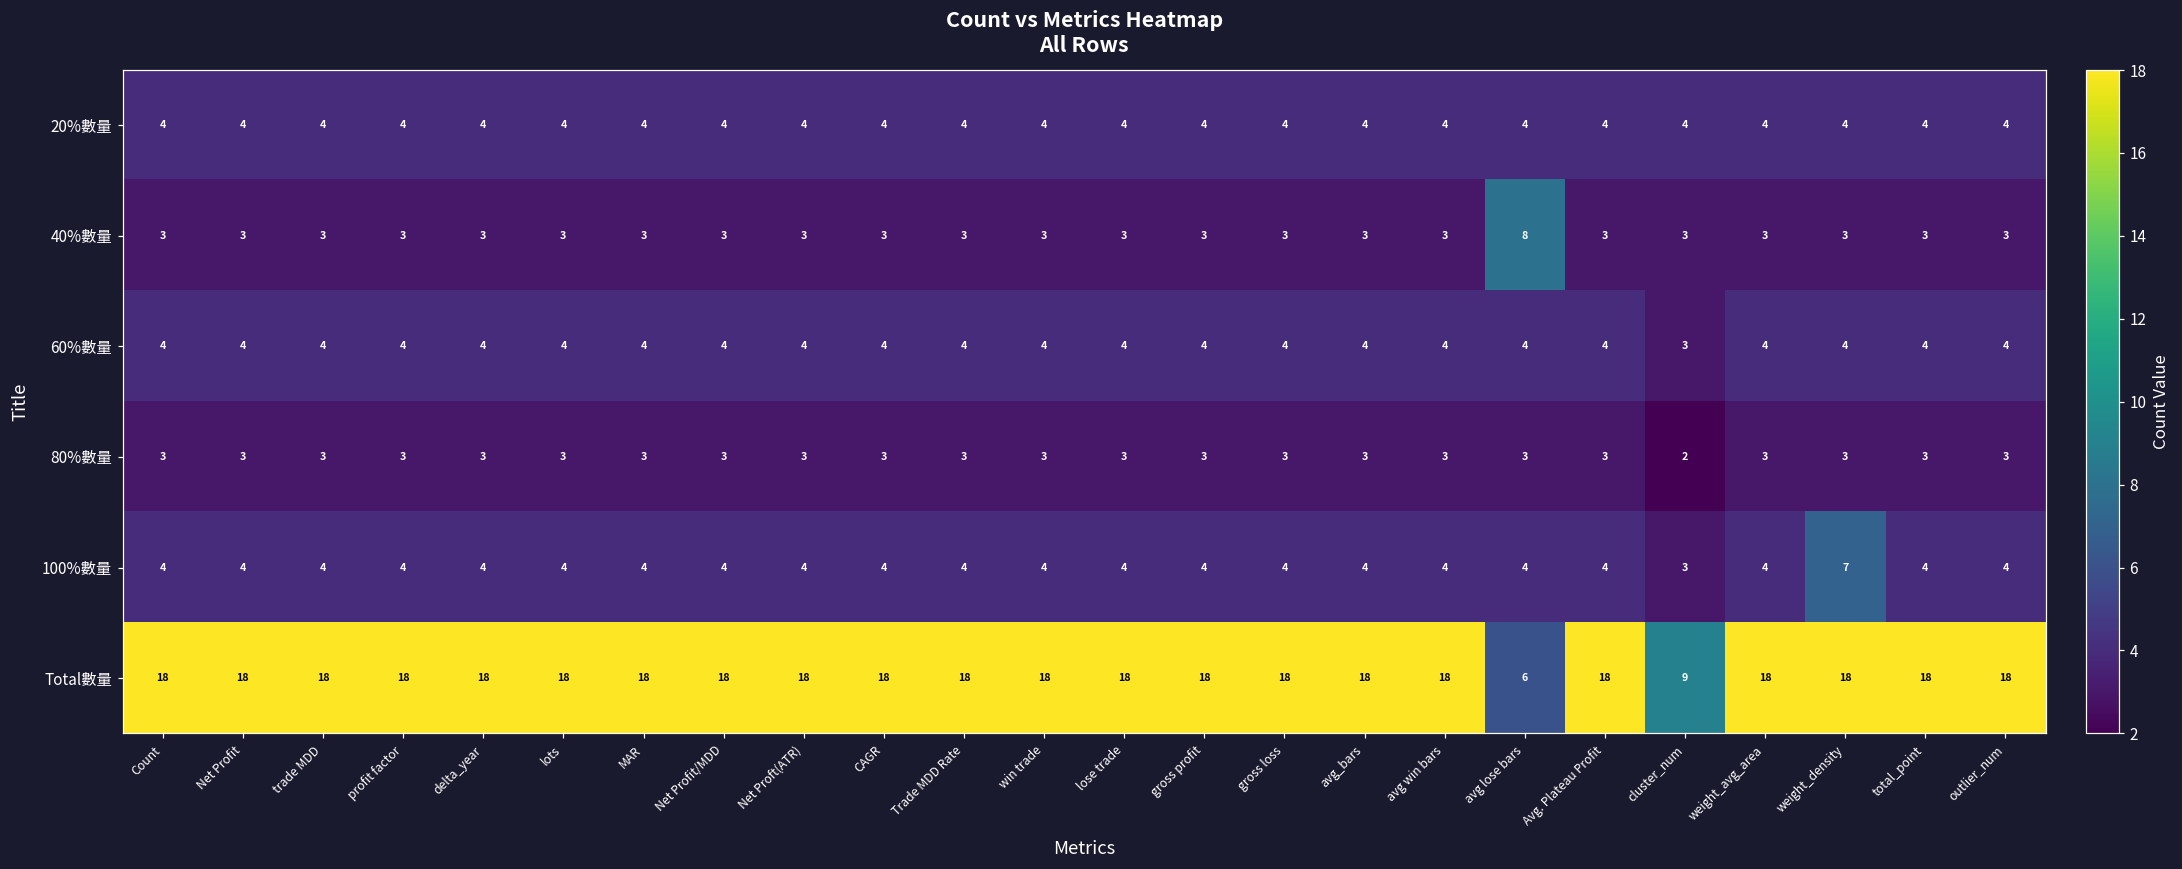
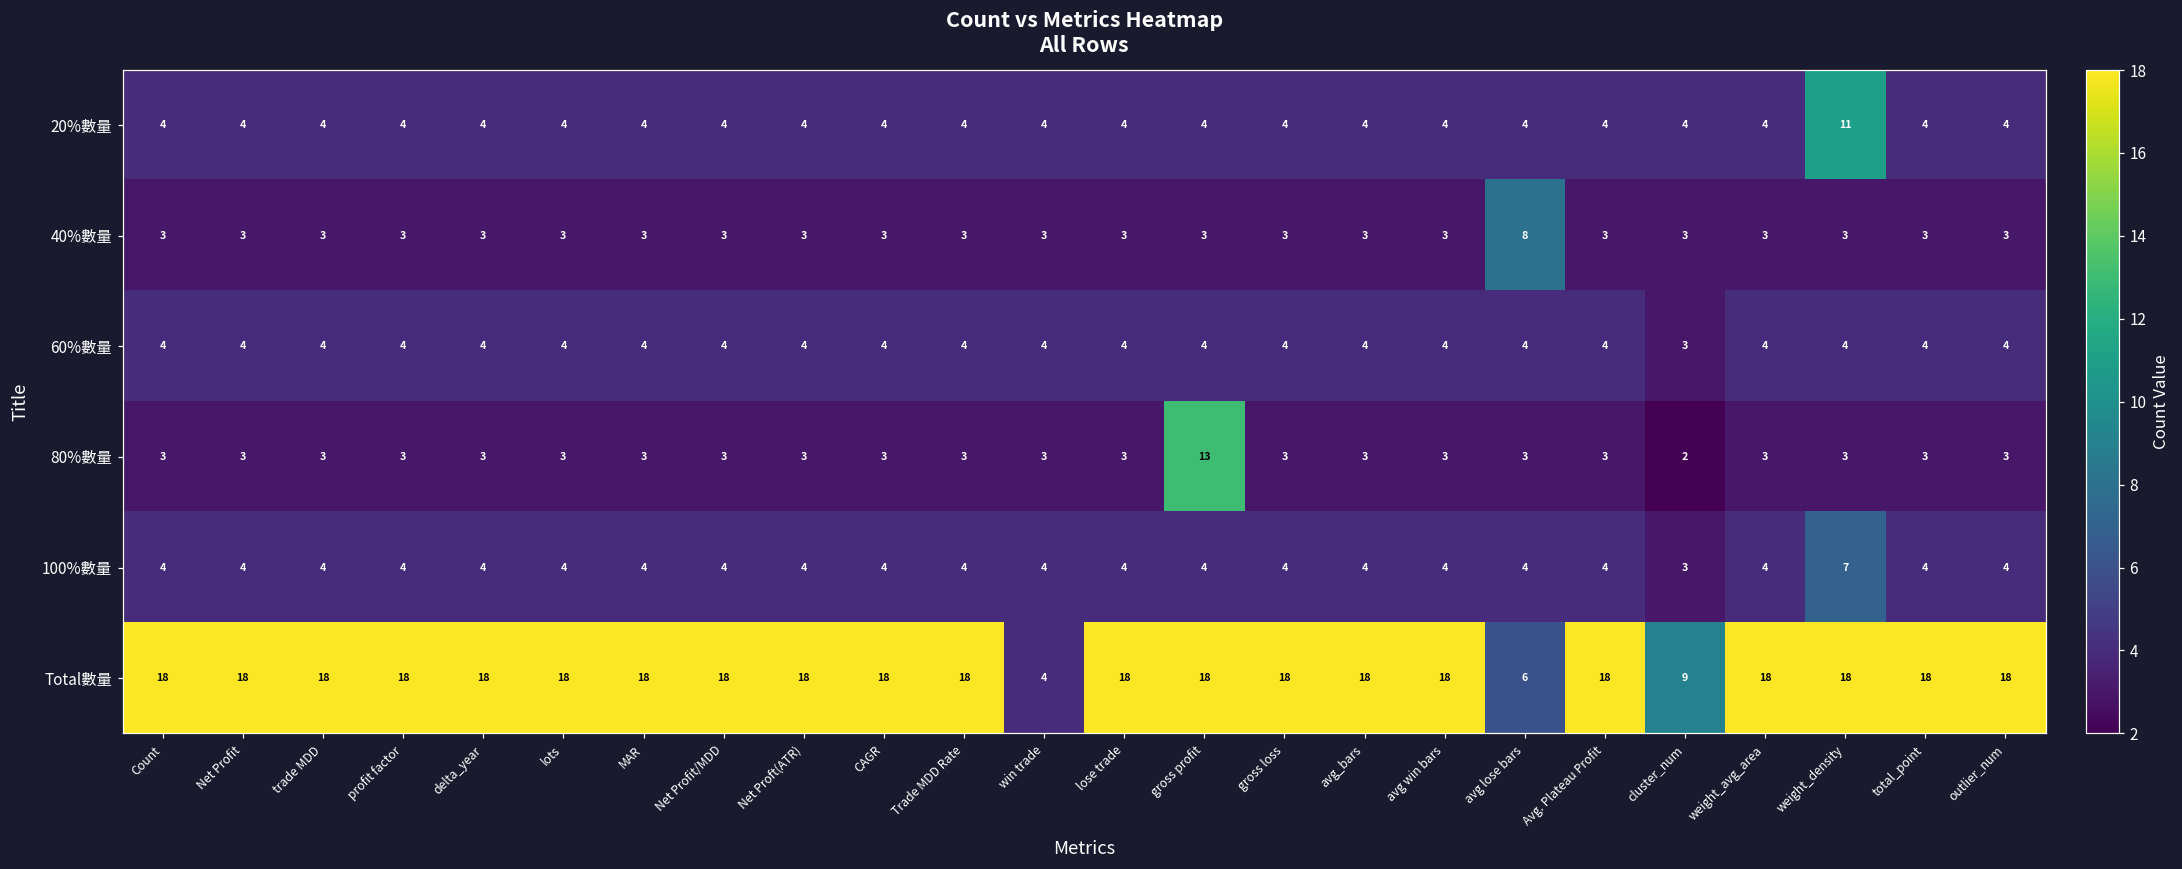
  {
    "20%數量": {
      "Count": 4,
      "Net Profit": 4,
      "trade MDD": 4,
      "profit factor": 4,
      "delta_year": 4,
      "lots": 4,
      "MAR": 4,
      "Net Profit/MDD": 4,
      "Net Proft(ATR)": 4,
      "CAGR": 4,
      "Trade MDD Rate": 4,
      "win trade": 4,
      "lose trade": 4,
      "gross profit": 4,
      "gross loss": 4,
      "avg_bars": 4,
      "avg win bars": 4,
      "avg lose bars": 4,
      "Avg. Plateau Profit": 4,
      "cluster_num": 4,
      "weight_avg_area": 4,
-     "weight_density": 4,
+     "weight_density": 11,
      "total_point": 4,
      "outlier_num": 4
    },
    "40%數量": {
      "Count": 3,
      "Net Profit": 3,
      "trade MDD": 3,
      "profit factor": 3,
      "delta_year": 3,
      "lots": 3,
      "MAR": 3,
      "Net Profit/MDD": 3,
      "Net Proft(ATR)": 3,
      "CAGR": 3,
      "Trade MDD Rate": 3,
      "win trade": 3,
      "lose trade": 3,
      "gross profit": 3,
      "gross loss": 3,
      "avg_bars": 3,
      "avg win bars": 3,
      "avg lose bars": 8,
      "Avg. Plateau Profit": 3,
      "cluster_num": 3,
      "weight_avg_area": 3,
      "weight_density": 3,
      "total_point": 3,
      "outlier_num": 3
    },
    "60%數量": {
      "Count": 4,
      "Net Profit": 4,
      "trade MDD": 4,
      "profit factor": 4,
      "delta_year": 4,
      "lots": 4,
      "MAR": 4,
      "Net Profit/MDD": 4,
      "Net Proft(ATR)": 4,
      "CAGR": 4,
      "Trade MDD Rate": 4,
      "win trade": 4,
      "lose trade": 4,
      "gross profit": 4,
      "gross loss": 4,
      "avg_bars": 4,
      "avg win bars": 4,
      "avg lose bars": 4,
      "Avg. Plateau Profit": 4,
      "cluster_num": 3,
      "weight_avg_area": 4,
      "weight_density": 4,
      "total_point": 4,
      "outlier_num": 4
    },
    "80%數量": {
      "Count": 3,
      "Net Profit": 3,
      "trade MDD": 3,
      "profit factor": 3,
      "delta_year": 3,
      "lots": 3,
      "MAR": 3,
      "Net Profit/MDD": 3,
      "Net Proft(ATR)": 3,
      "CAGR": 3,
      "Trade MDD Rate": 3,
      "win trade": 3,
      "lose trade": 3,
-     "gross profit": 3,
+     "gross profit": 13,
      "gross loss": 3,
      "avg_bars": 3,
      "avg win bars": 3,
      "avg lose bars": 3,
      "Avg. Plateau Profit": 3,
      "cluster_num": 2,
      "weight_avg_area": 3,
      "weight_density": 3,
      "total_point": 3,
      "outlier_num": 3
    },
    "100%數量": {
      "Count": 4,
      "Net Profit": 4,
      "trade MDD": 4,
      "profit factor": 4,
      "delta_year": 4,
      "lots": 4,
      "MAR": 4,
      "Net Profit/MDD": 4,
      "Net Proft(ATR)": 4,
      "CAGR": 4,
      "Trade MDD Rate": 4,
      "win trade": 4,
      "lose trade": 4,
      "gross profit": 4,
      "gross loss": 4,
      "avg_bars": 4,
      "avg win bars": 4,
      "avg lose bars": 4,
      "Avg. Plateau Profit": 4,
      "cluster_num": 3,
      "weight_avg_area": 4,
      "weight_density": 7,
      "total_point": 4,
      "outlier_num": 4
    },
    "Total數量": {
      "Count": 18,
      "Net Profit": 18,
      "trade MDD": 18,
      "profit factor": 18,
      "delta_year": 18,
      "lots": 18,
      "MAR": 18,
      "Net Profit/MDD": 18,
      "Net Proft(ATR)": 18,
      "CAGR": 18,
      "Trade MDD Rate": 18,
-     "win trade": 18,
+     "win trade": 4,
      "lose trade": 18,
      "gross profit": 18,
      "gross loss": 18,
      "avg_bars": 18,
      "avg win bars": 18,
      "avg lose bars": 6,
      "Avg. Plateau Profit": 18,
      "cluster_num": 9,
      "weight_avg_area": 18,
      "weight_density": 18,
      "total_point": 18,
      "outlier_num": 18
    }
  }
